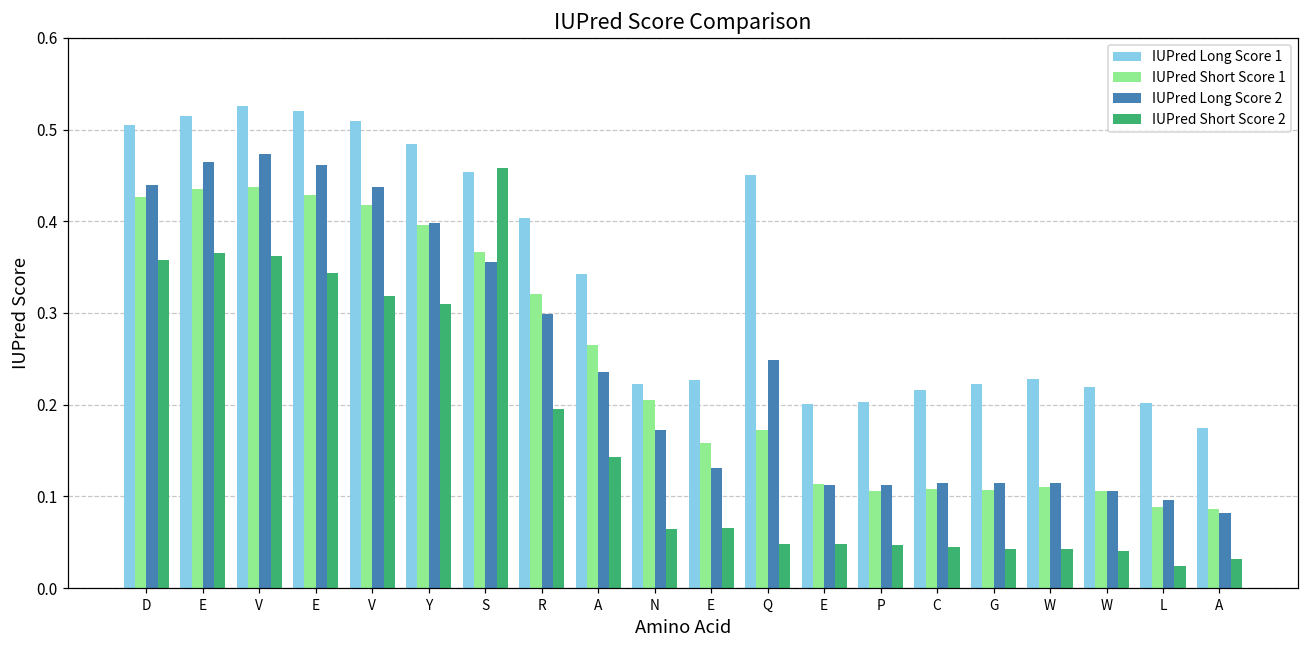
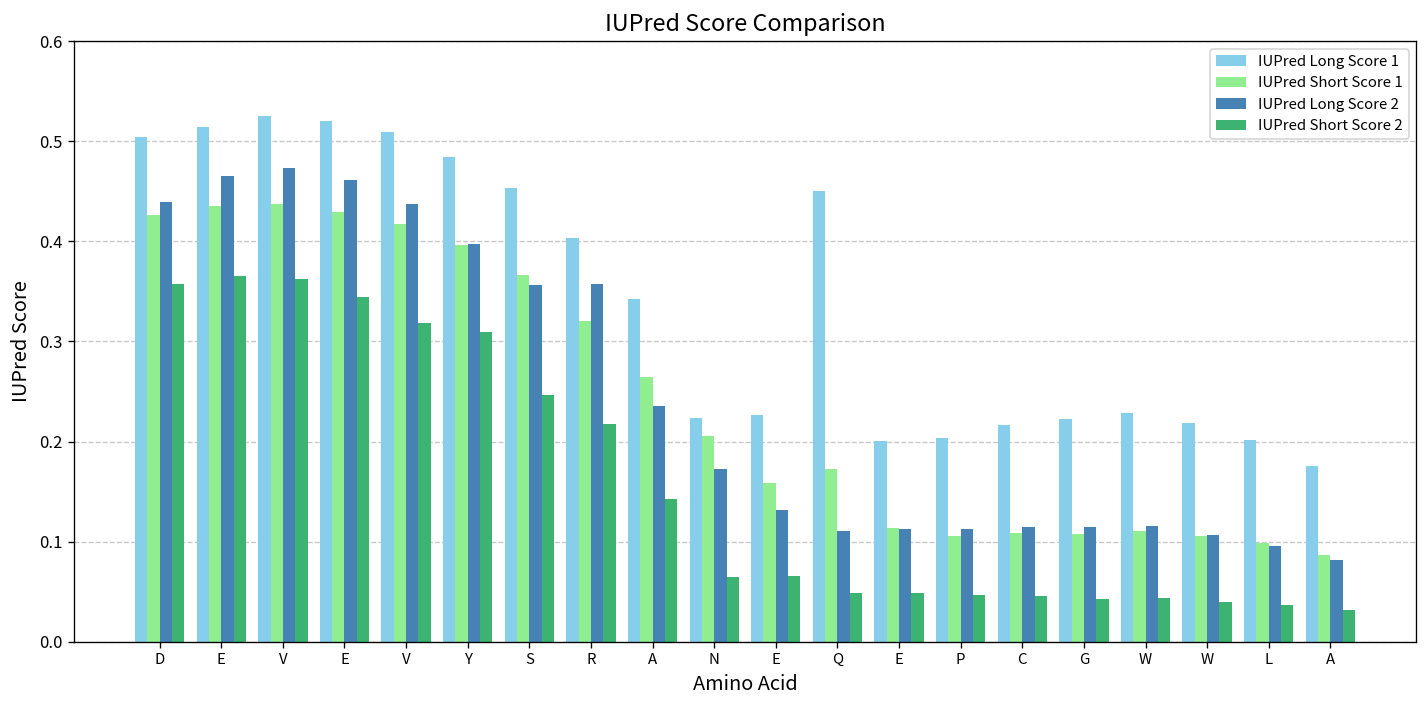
  {
    "IUPred Long Score 1": {
      "D": 0.50,
      "Y": 0.48,
      "S": 0.45,
      "R": 0.40,
      "N": 0.22,
      "Q": 0.45,
      "P": 0.20,
      "C": 0.22,
      "G": 0.22,
      "L": 0.20
    },
    "IUPred Short Score 1": {
      "D": 0.43,
      "Y": 0.40,
      "S": 0.37,
      "R": 0.32,
      "N": 0.21,
      "Q": 0.17,
      "P": 0.11,
      "C": 0.11,
      "G": 0.11,
-     "L": 0.09
+     "L": 0.10
    },
    "IUPred Long Score 2": {
      "D": 0.44,
      "Y": 0.40,
      "S": 0.36,
-     "R": 0.30,
+     "R": 0.36,
      "N": 0.17,
-     "Q": 0.25,
+     "Q": 0.11,
      "P": 0.11,
      "C": 0.11,
      "G": 0.11,
      "L": 0.10
    },
    "IUPred Short Score 2": {
      "D": 0.36,
      "Y": 0.31,
-     "S": 0.46,
-     "R": 0.20,
+     "S": 0.25,
+     "R": 0.22,
      "N": 0.07,
      "Q": 0.05,
      "P": 0.05,
      "C": 0.05,
      "G": 0.04,
-     "L": 0.02
+     "L": 0.04
    }
  }
